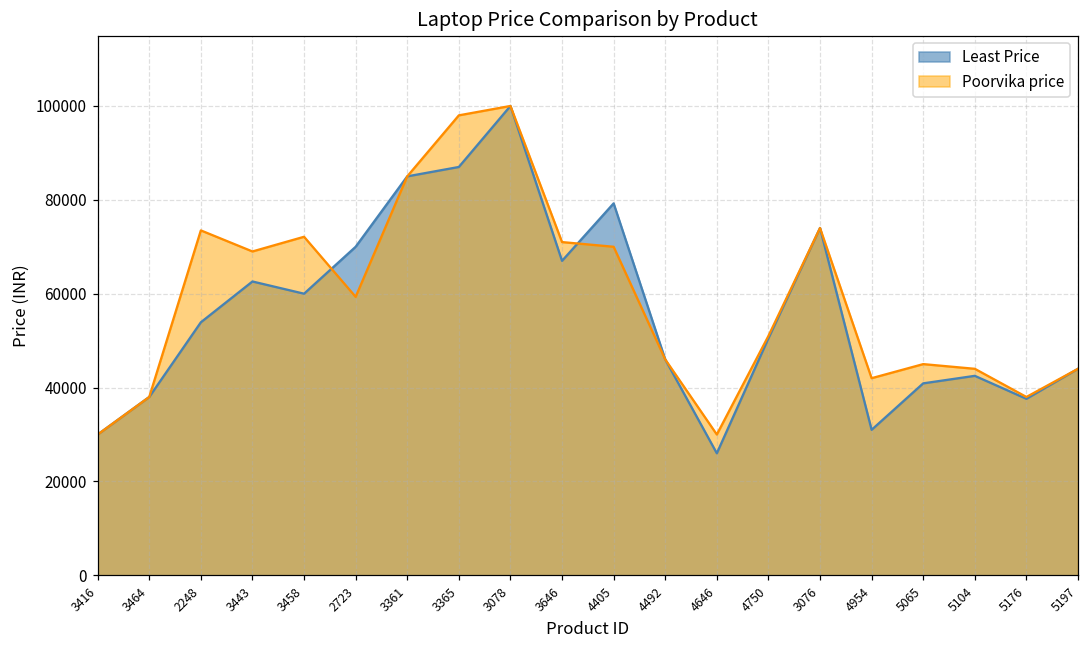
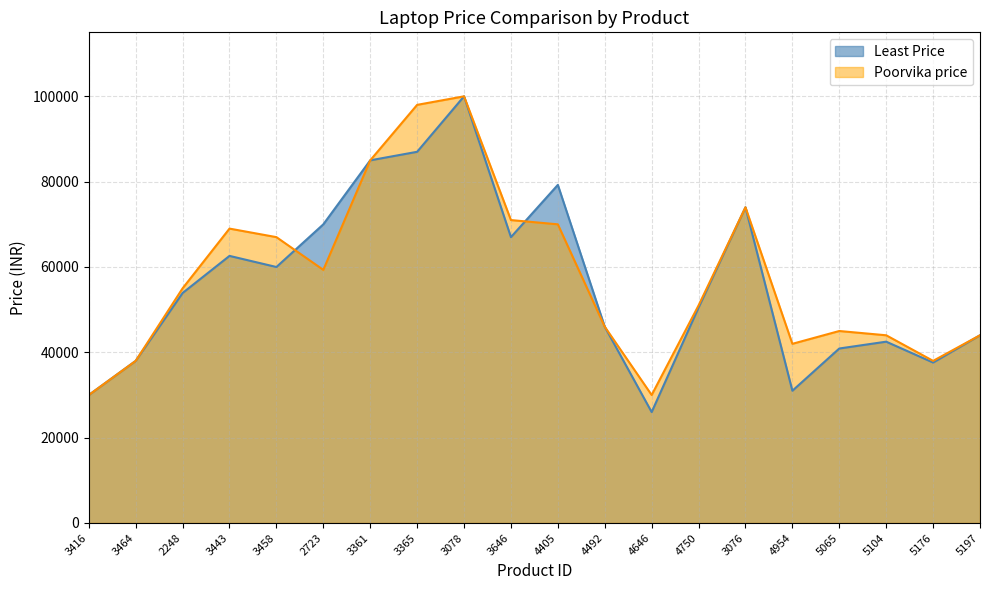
  {
    "Least Price": {
      "2248": 54000,
      "3443": 63000,
      "3458": 60000,
      "2723": 70000,
      "3365": 87000,
      "3646": 67000,
      "4405": 79000,
      "4646": 26000,
      "4954": 31000,
      "5065": 41000,
      "5104": 42000
    },
    "Poorvika price": {
-     "2248": 73000,
+     "2248": 55000,
      "3443": 69000,
-     "3458": 72000,
+     "3458": 67000,
      "2723": 59000,
      "3365": 98000,
      "3646": 71000,
      "4405": 70000,
      "4646": 30000,
      "4954": 42000,
      "5065": 45000,
      "5104": 44000
    }
  }
